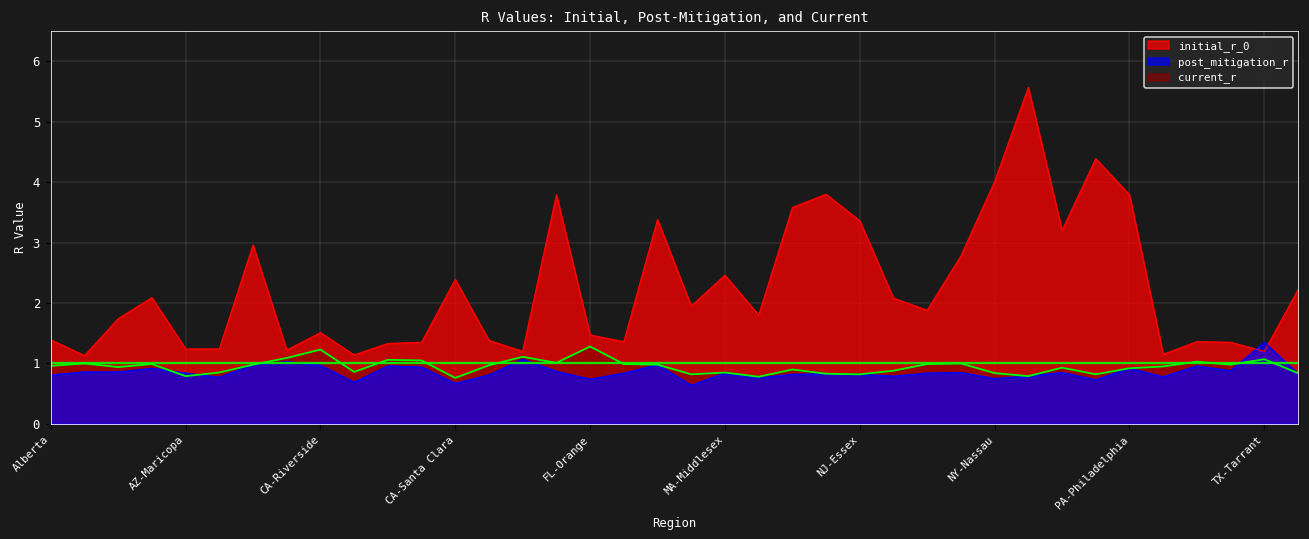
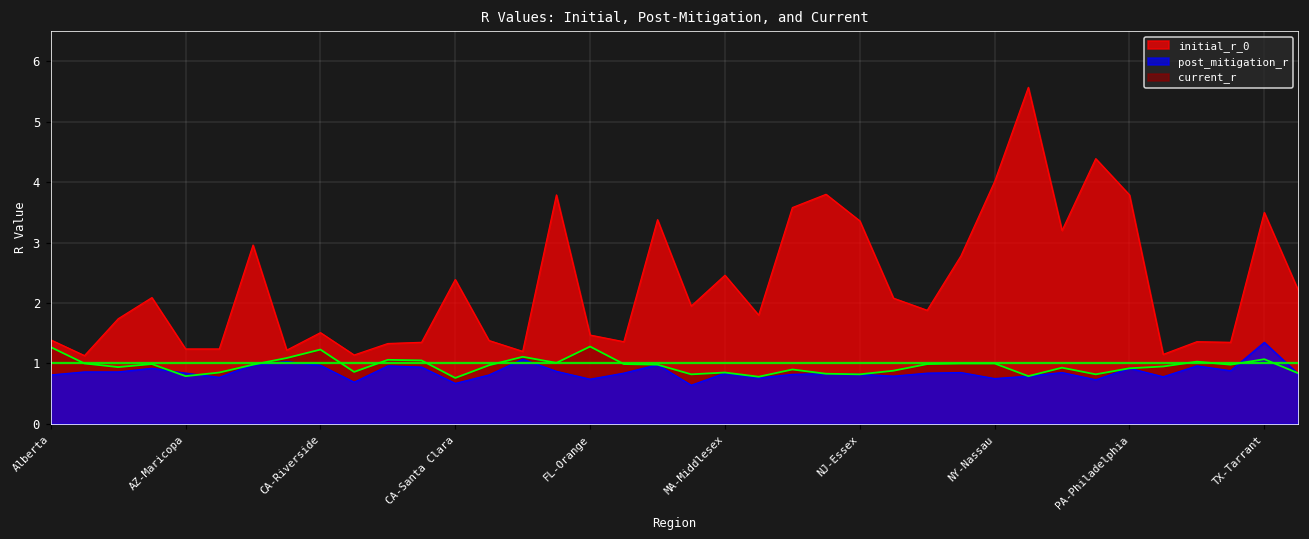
  {
    "initial_r_0": {
      "Alberta": 1.4,
      "AZ-Maricopa": 1.2,
      "CA-Riverside": 1.5,
      "CA-Santa Clara": 2.4,
      "FL-Orange": 1.5,
      "MA-Middlesex": 2.5,
      "NJ-Essex": 3.4,
      "NY-Nassau": 4.0,
      "PA-Philadelphia": 3.8,
-     "TX-Tarrant": 1.2
+     "TX-Tarrant": 3.5
    },
    "current_r": {
-     "Alberta": 1.0,
+     "Alberta": 1.3,
      "AZ-Maricopa": 0.8,
      "CA-Riverside": 1.2,
      "CA-Santa Clara": 0.8,
      "FL-Orange": 1.3,
-     "NY-Nassau": 0.8,
+     "NY-Nassau": 1.0,
      "TX-Tarrant": 1.1
    },
    "post_mitigation_r": {
      "Alberta": 0.8,
      "AZ-Maricopa": 0.8,
      "CA-Riverside": 1.0,
      "CA-Santa Clara": 0.7,
      "FL-Orange": 0.7,
      "NY-Nassau": 0.8,
      "TX-Tarrant": 1.4
    }
  }
